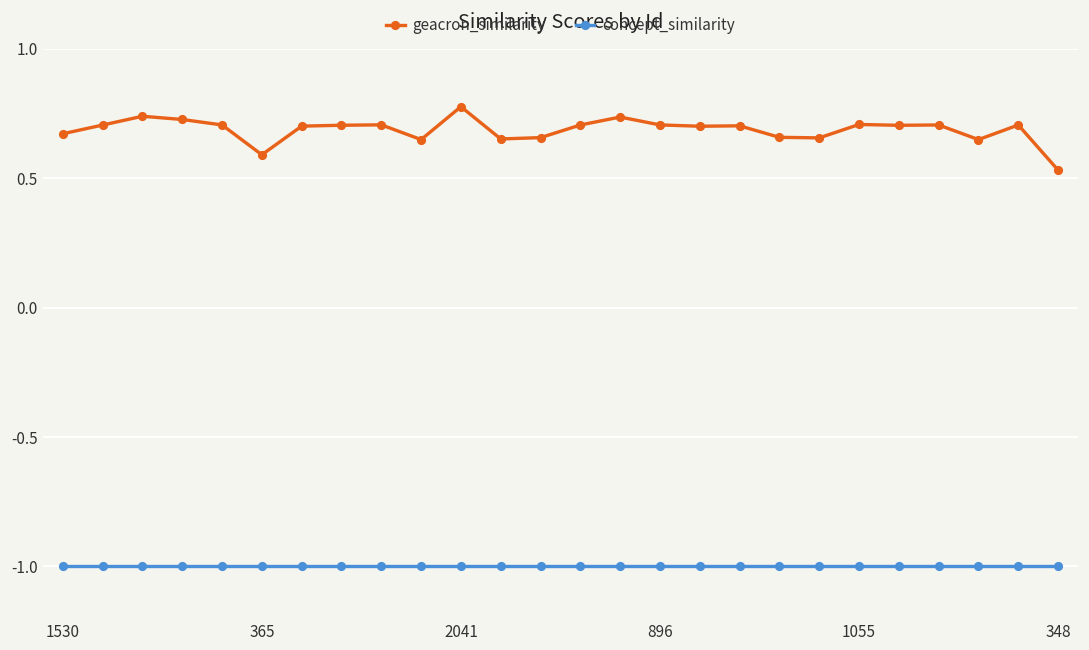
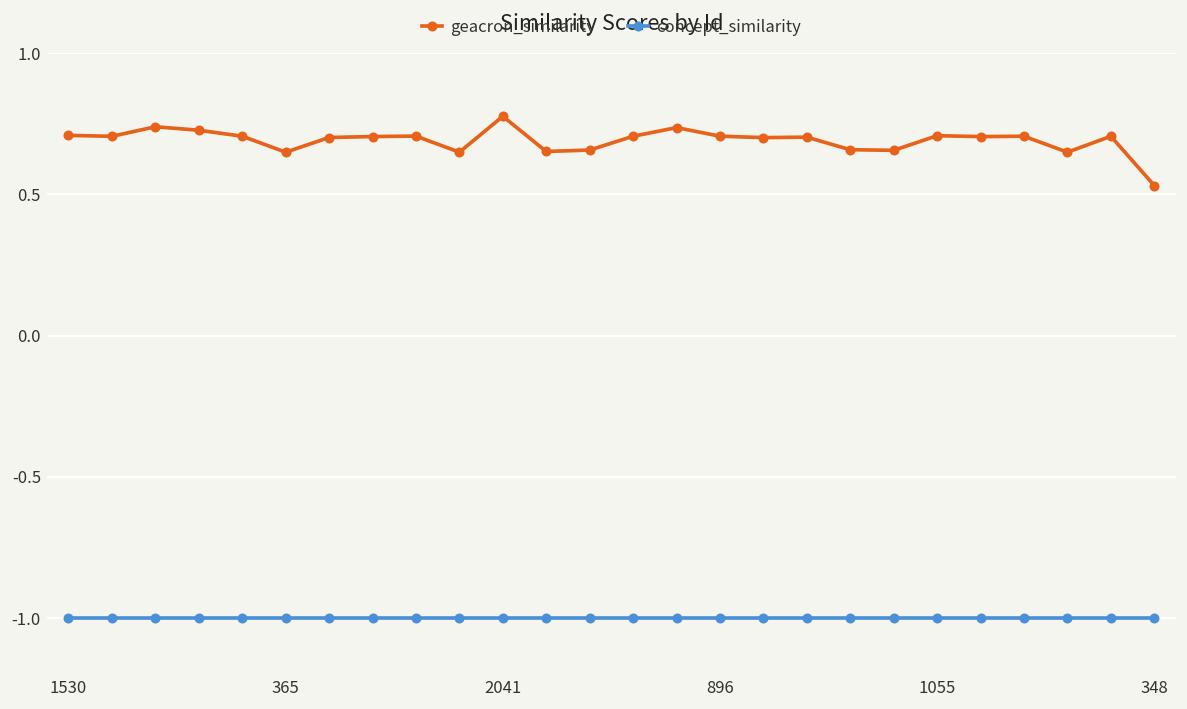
  {
    "geacron_similarity": {
-     "1530": 0.67,
-     "365": 0.59,
+     "1530": 0.71,
+     "365": 0.65,
      "2041": 0.78,
      "896": 0.71,
      "1055": 0.71,
      "348": 0.53
    },
    "concept_similarity": {
      "1530": -1.00,
      "365": -1.00,
      "2041": -1.00,
      "896": -1.00,
      "1055": -1.00,
      "348": -1.00
    }
  }
